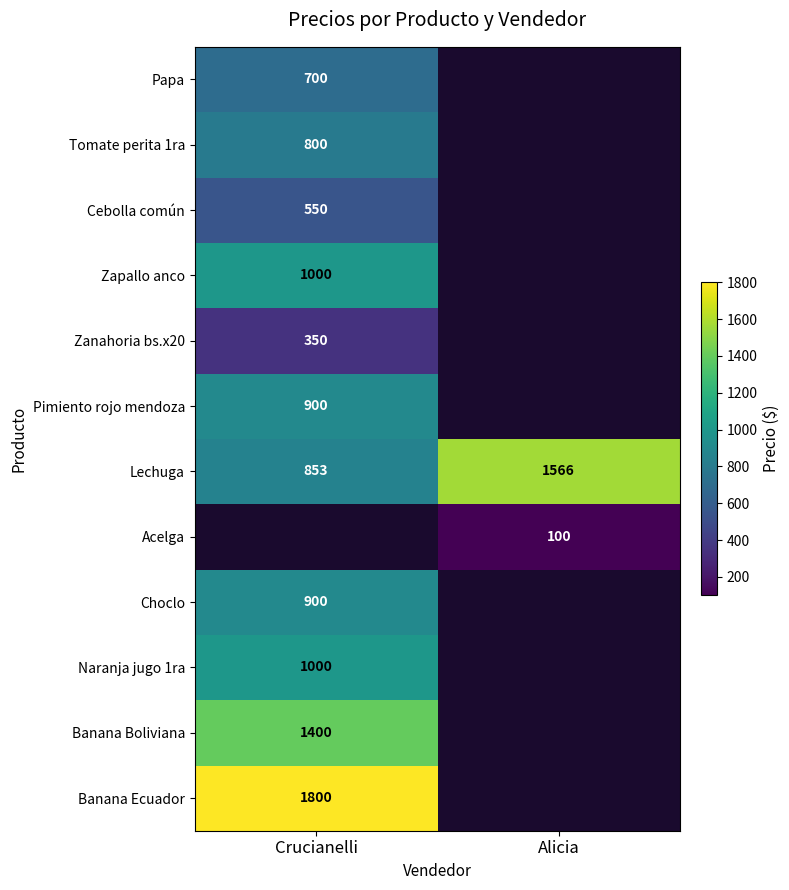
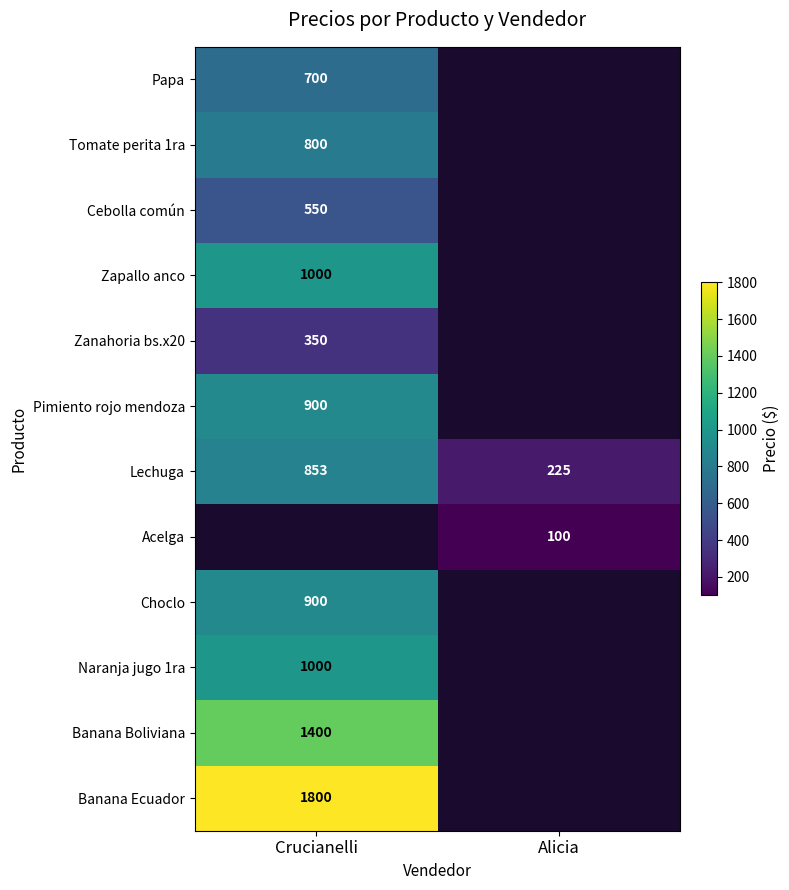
  {
    "Papa": {
      "Crucianelli": 700
    },
    "Tomate perita 1ra": {
      "Crucianelli": 800
    },
    "Cebolla común": {
      "Crucianelli": 550
    },
    "Zapallo anco": {
      "Crucianelli": 1000
    },
    "Zanahoria bs.x20": {
      "Crucianelli": 350
    },
    "Pimiento rojo mendoza": {
      "Crucianelli": 900
    },
    "Lechuga": {
      "Crucianelli": 853,
-     "Alicia": 1566
+     "Alicia": 225
    },
    "Acelga": {
      "Alicia": 100
    },
    "Choclo": {
      "Crucianelli": 900
    },
    "Naranja jugo 1ra": {
      "Crucianelli": 1000
    },
    "Banana Boliviana": {
      "Crucianelli": 1400
    },
    "Banana Ecuador": {
      "Crucianelli": 1800
    }
  }
